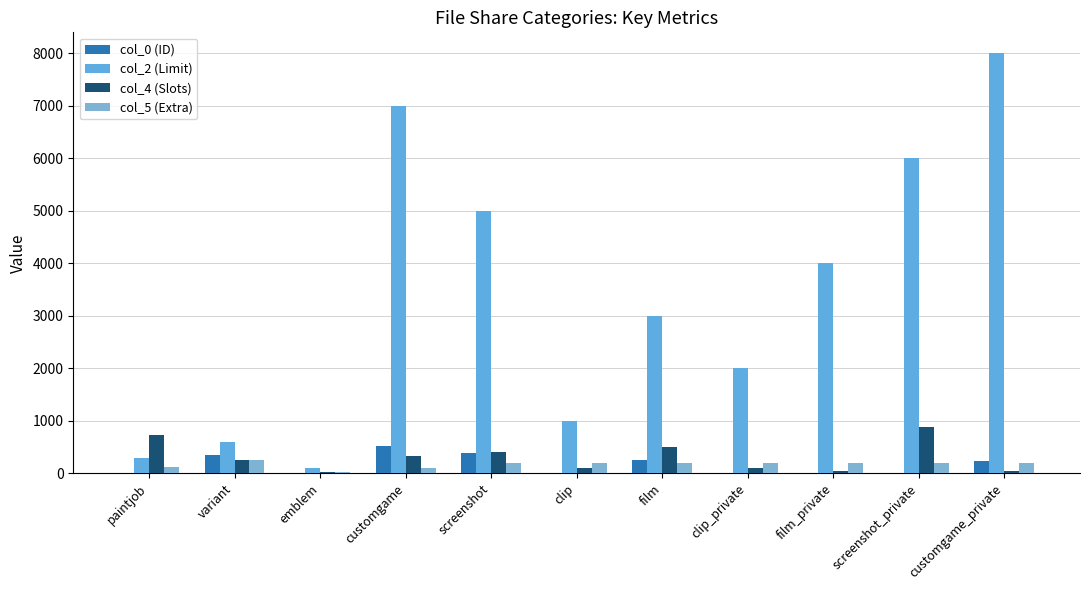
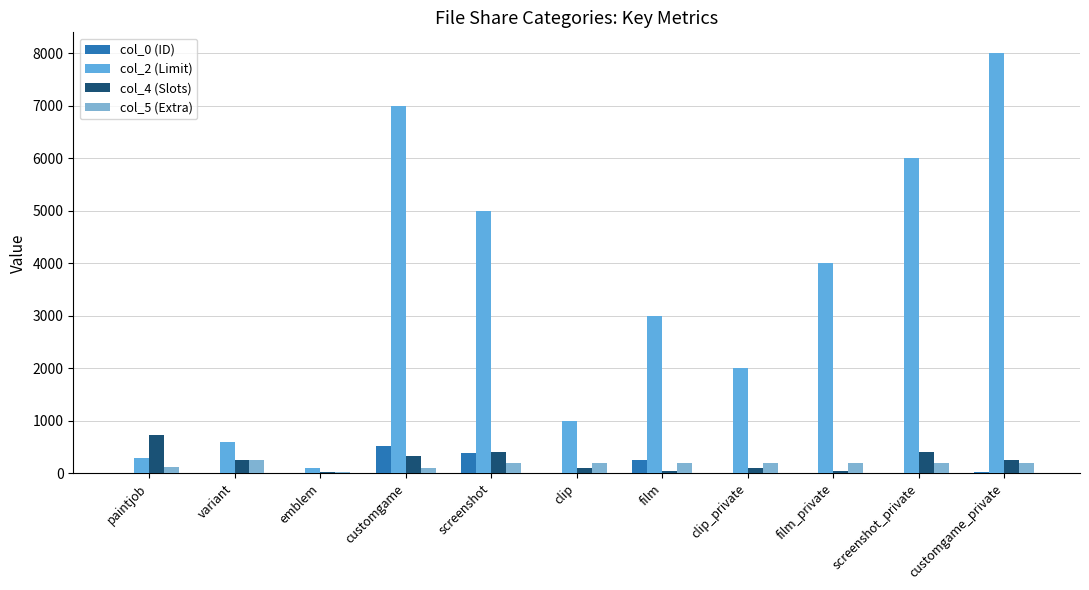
  {
    "col_0 (ID)": {
-     "variant": 300,
+     "variant": 0,
      "customgame": 500,
      "screenshot": 400,
      "film": 300,
-     "customgame_private": 200
+     "customgame_private": 0
    },
    "col_4 (Slots)": {
      "paintjob": 700,
      "variant": 200,
      "customgame": 300,
      "screenshot": 400,
      "clip": 100,
-     "film": 500,
+     "film": 100,
      "clip_private": 100,
      "film_private": 100,
-     "screenshot_private": 900,
-     "customgame_private": 100
+     "screenshot_private": 400,
+     "customgame_private": 300
    }
  }
